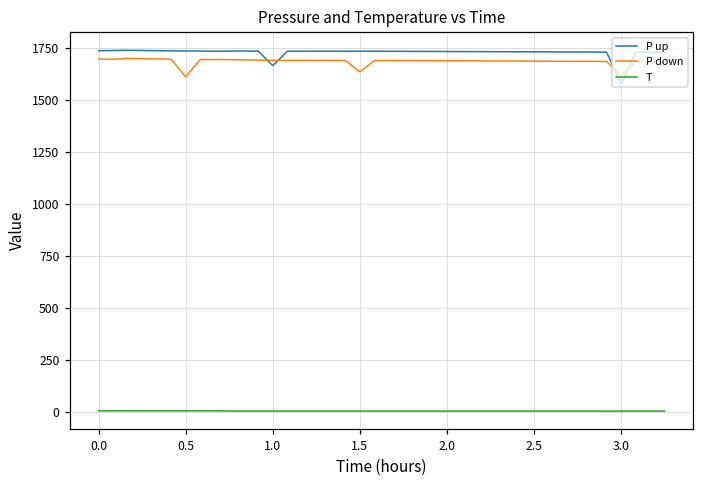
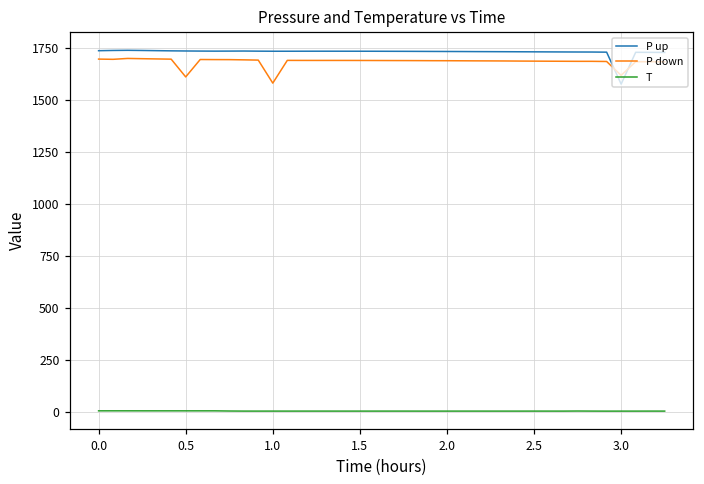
  {
    "P up": {
      "0.0": 1740,
      "0.5": 1730,
-     "1.0": 1660,
+     "1.0": 1730,
      "1.5": 1730,
      "2.0": 1730,
      "2.5": 1730
    },
    "P down": {
      "0.0": 1700,
      "0.5": 1610,
-     "1.0": 1690,
-     "1.5": 1630,
+     "1.0": 1580,
+     "1.5": 1690,
      "2.0": 1690,
      "2.5": 1690
    },
    "T": {
      "0.0": 10,
      "0.5": 10,
      "1.0": 10,
      "1.5": 10,
      "2.0": 10,
      "2.5": 10,
      "3.0": 10
    }
  }
